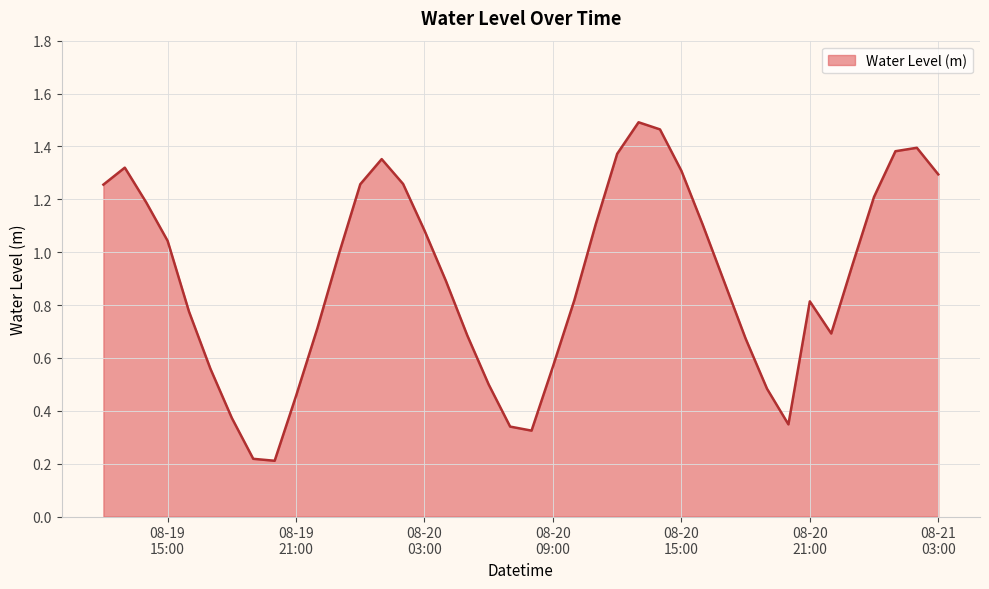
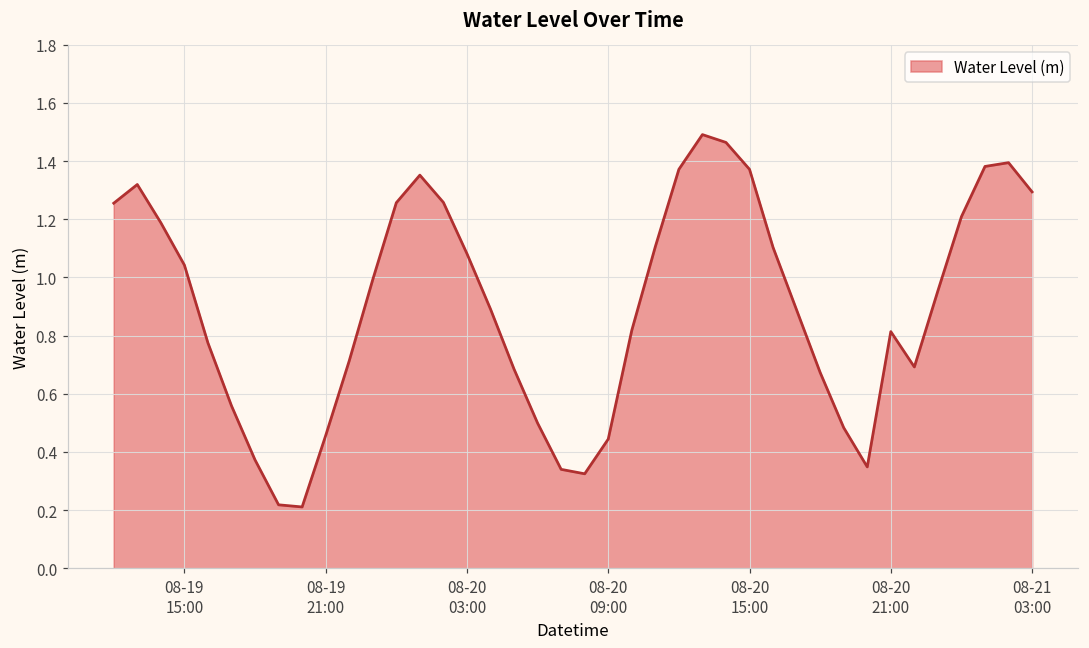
  {
    "08-19 15:00": 1.04,
    "08-19 21:00": 0.46,
    "08-20 03:00": 1.08,
-   "08-20 09:00": 0.57,
-   "08-20 15:00": 1.31,
+   "08-20 09:00": 0.44,
+   "08-20 15:00": 1.37,
    "08-20 21:00": 0.81,
    "08-21 03:00": 1.29
  }
